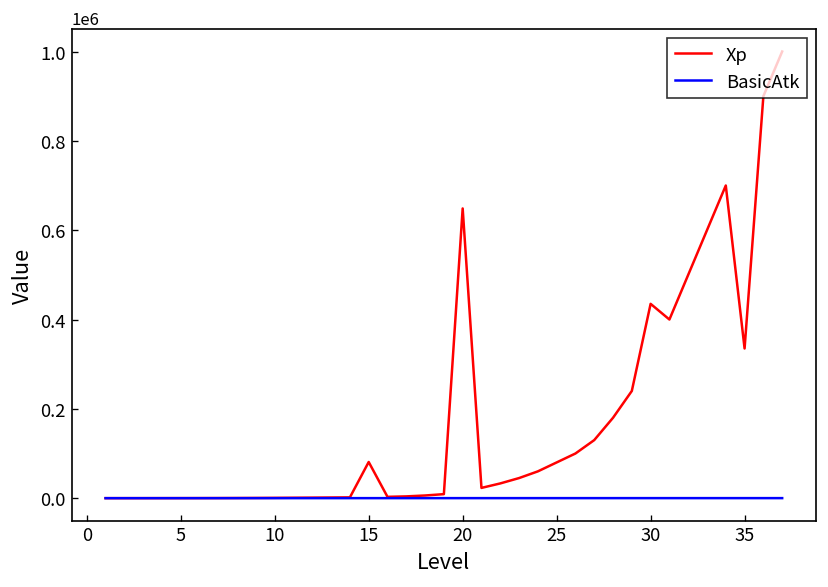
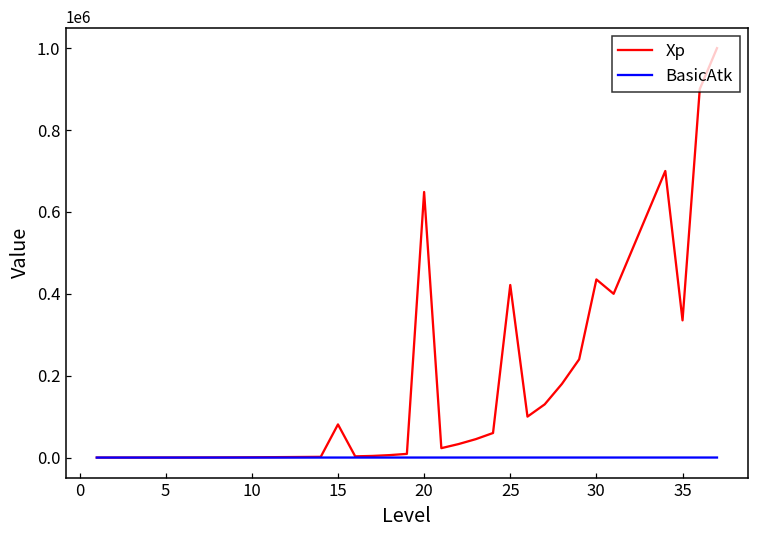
  {
    "Xp": {
      "15": 80000,
      "20": 650000,
-     "25": 80000,
+     "25": 420000,
      "30": 440000,
      "35": 340000
    },
    "BasicAtk": {
      "15": 0,
      "20": 0,
      "25": 0,
      "30": 0,
      "35": 0
    }
  }
